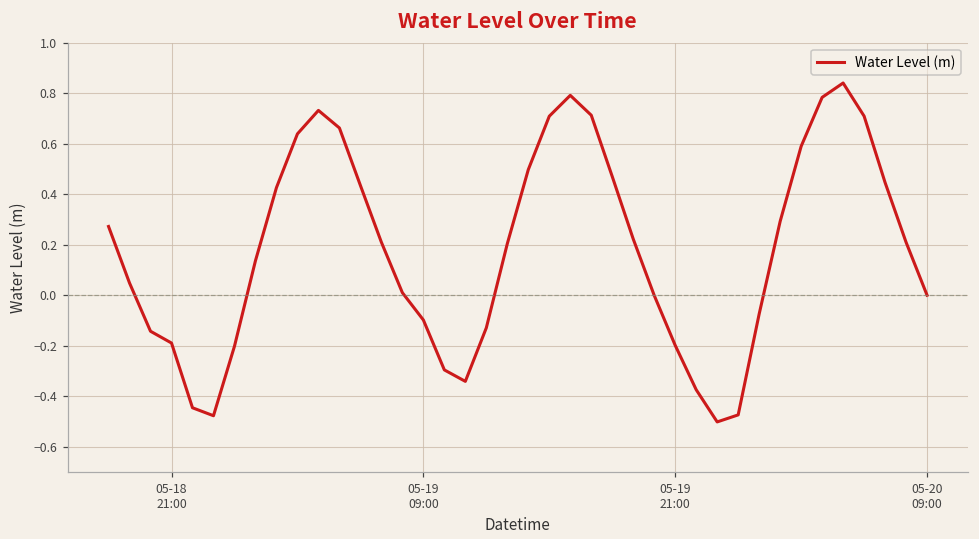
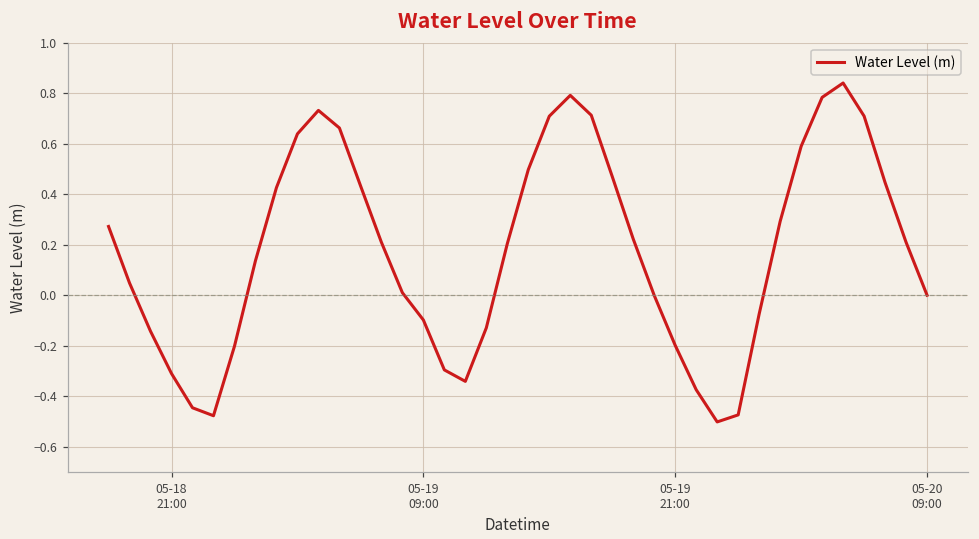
  {
-   "05-18 21:00": -0.19,
+   "05-18 21:00": -0.31,
    "05-19 09:00": -0.10,
    "05-19 21:00": -0.20,
    "05-20 09:00": 0.00
  }
